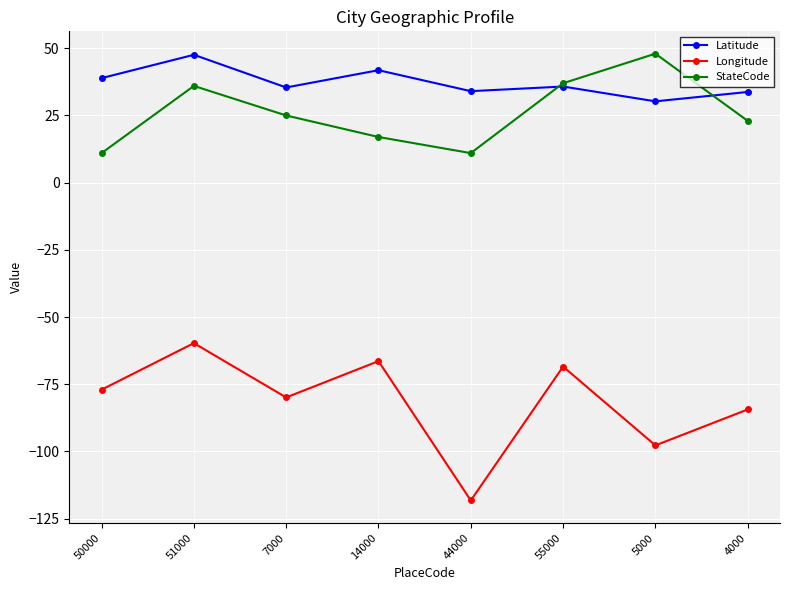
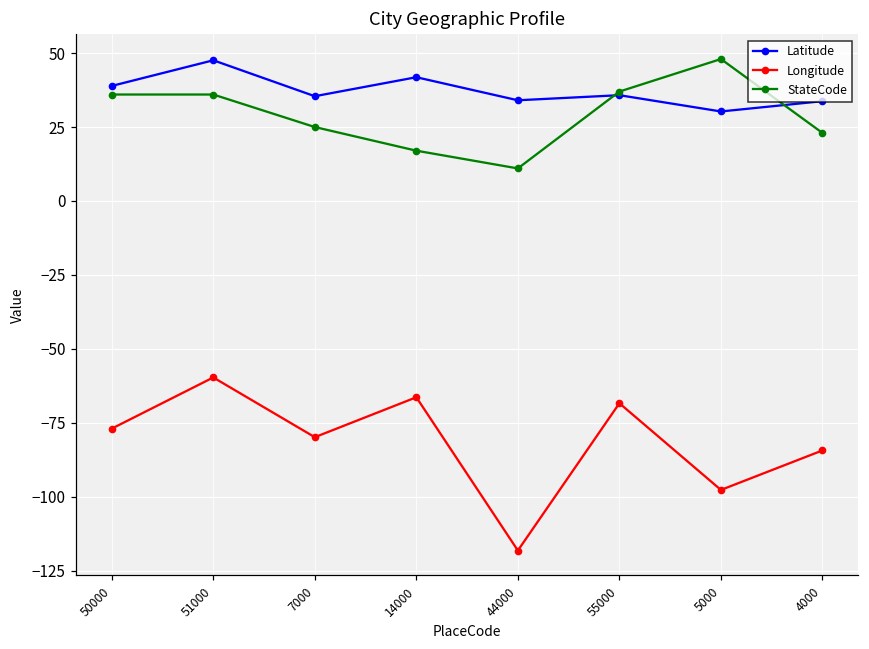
  {
    "Latitude": {
      "50000": 39,
      "51000": 48,
      "7000": 35,
      "14000": 42,
      "44000": 34,
      "55000": 36,
      "5000": 30,
      "4000": 34
    },
    "Longitude": {
      "50000": -77,
      "51000": -60,
      "7000": -80,
      "14000": -66,
      "44000": -118,
      "55000": -68,
      "5000": -98,
      "4000": -84
    },
    "StateCode": {
-     "50000": 11,
+     "50000": 36,
      "51000": 36,
      "7000": 25,
      "14000": 17,
      "44000": 11,
      "55000": 37,
      "5000": 48,
      "4000": 23
    }
  }
